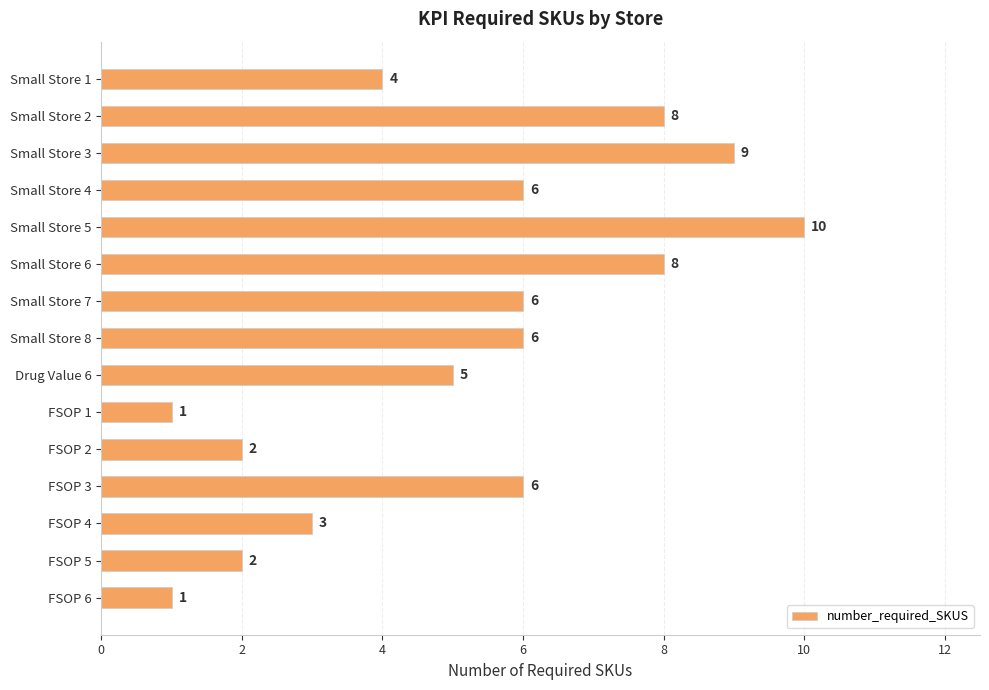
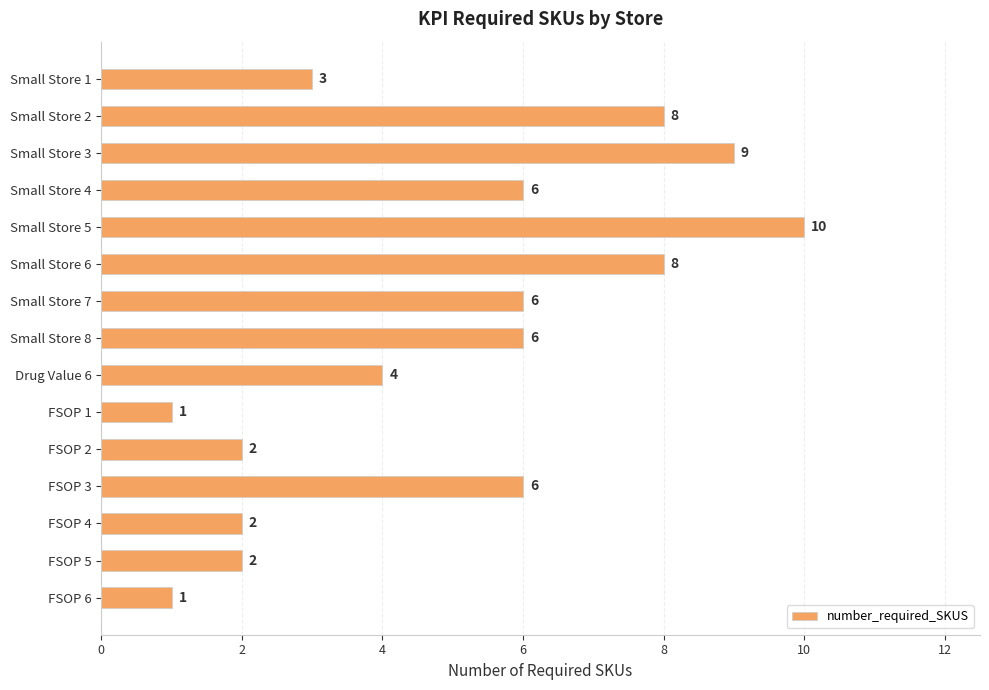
  {
-   "Small Store 1": 4,
+   "Small Store 1": 3,
    "Small Store 2": 8,
    "Small Store 3": 9,
    "Small Store 4": 6,
    "Small Store 5": 10,
    "Small Store 6": 8,
    "Small Store 7": 6,
    "Small Store 8": 6,
-   "Drug Value 6": 5,
+   "Drug Value 6": 4,
    "FSOP 1": 1,
    "FSOP 2": 2,
    "FSOP 3": 6,
-   "FSOP 4": 3,
+   "FSOP 4": 2,
    "FSOP 5": 2,
    "FSOP 6": 1
  }
